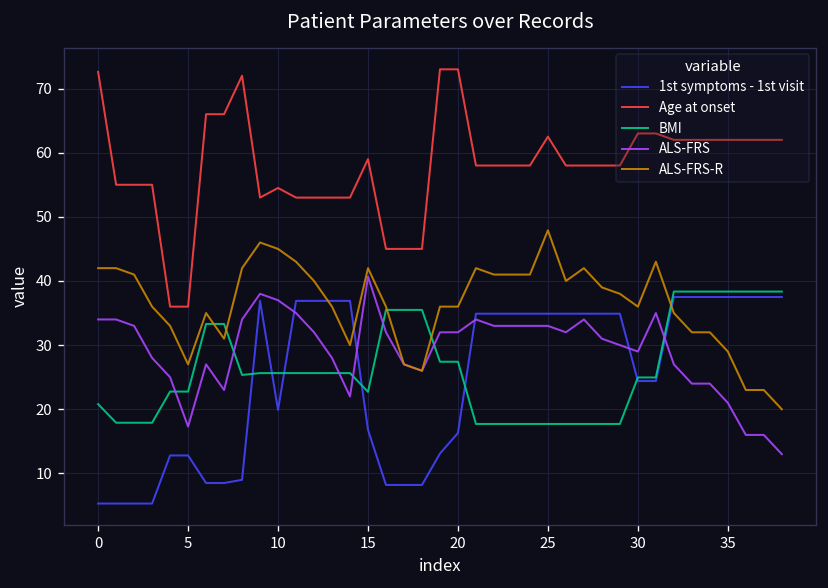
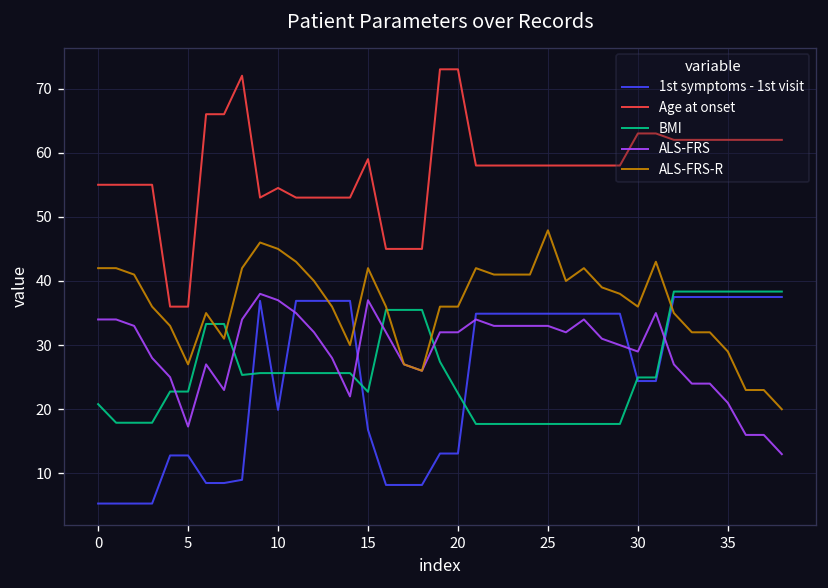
  {
    "1st symptoms - 1st visit": {
      "0": 5,
      "5": 13,
      "10": 20,
      "15": 17,
-     "20": 16,
+     "20": 13,
      "25": 35,
      "30": 24,
      "35": 38
    },
    "Age at onset": {
-     "0": 73,
+     "0": 55,
      "5": 36,
      "10": 55,
      "15": 59,
      "20": 73,
-     "25": 63
+     "25": 58
    },
    "BMI": {
      "0": 21,
      "5": 23,
      "10": 26,
      "15": 23,
-     "20": 27,
+     "20": 22,
      "25": 18,
      "30": 25,
      "35": 38
    },
    "ALS-FRS": {
      "0": 34,
      "5": 17,
      "10": 37,
-     "15": 41,
+     "15": 37,
      "20": 32,
      "25": 33,
      "30": 29,
      "35": 21
    },
    "ALS-FRS-R": {
      "0": 42,
      "5": 27,
      "10": 45,
      "15": 42,
      "20": 36,
      "25": 48,
      "30": 36,
      "35": 29
    }
  }
